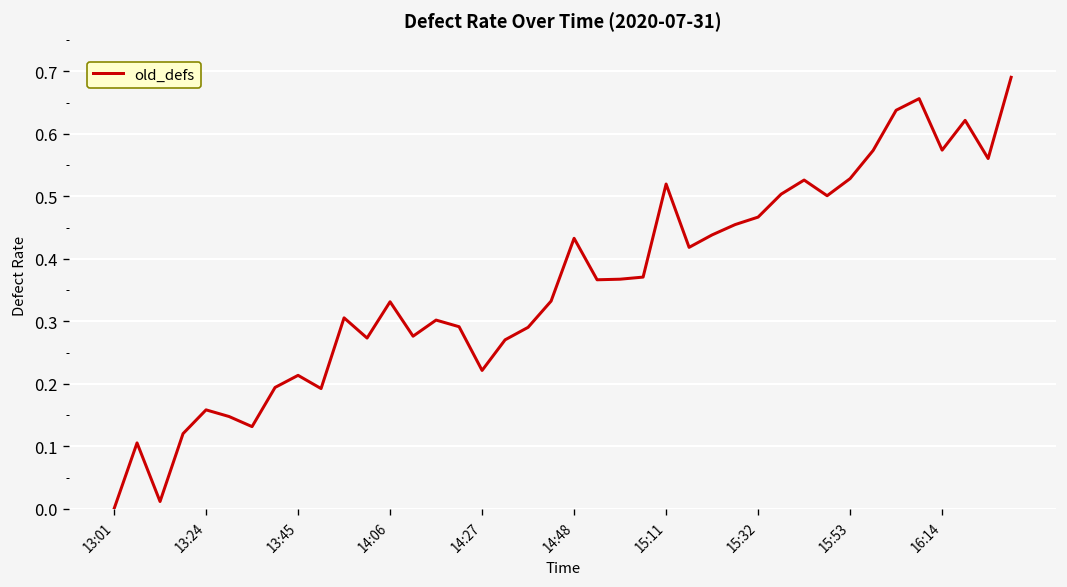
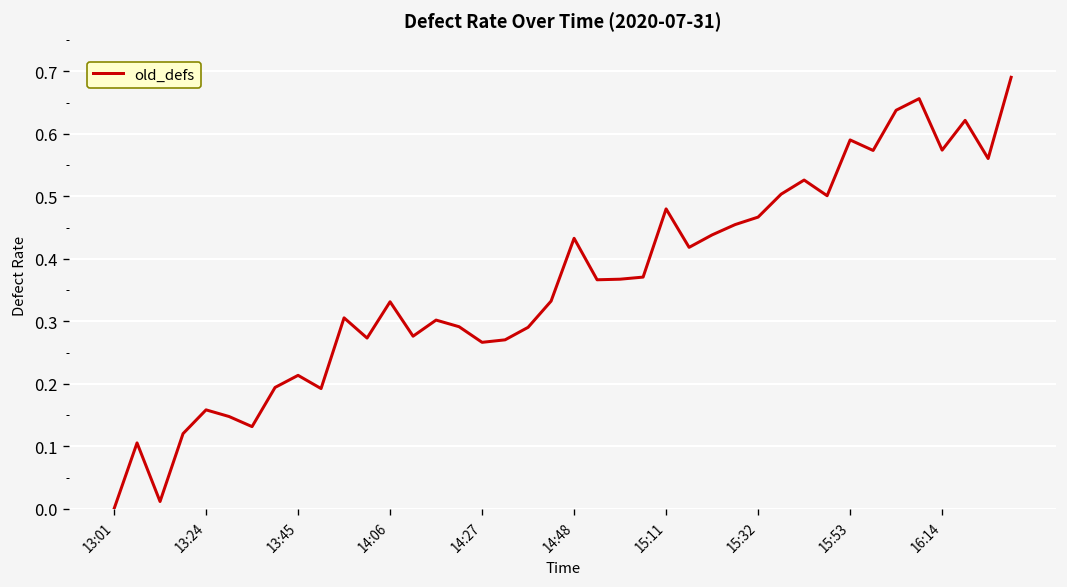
  {
    "13:01": 0.00,
    "13:24": 0.16,
    "13:45": 0.21,
    "14:06": 0.33,
-   "14:27": 0.22,
+   "14:27": 0.27,
    "14:48": 0.43,
-   "15:11": 0.52,
+   "15:11": 0.48,
    "15:32": 0.47,
-   "15:53": 0.53,
+   "15:53": 0.59,
    "16:14": 0.57
  }
